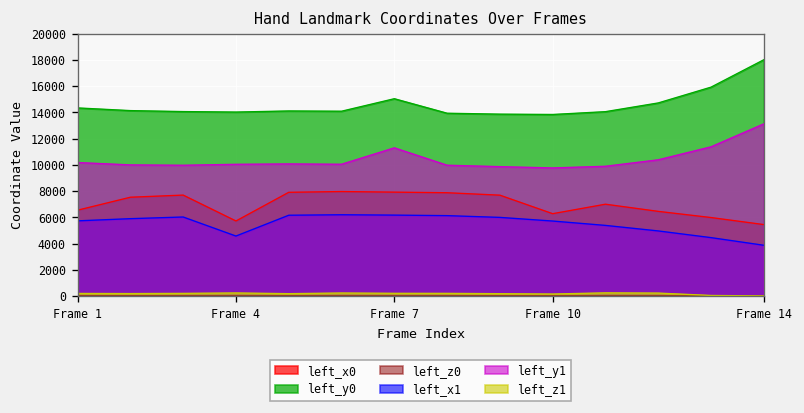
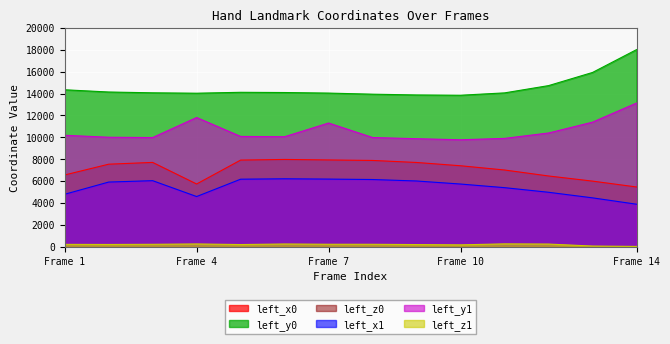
  {
    "left_x0": {
      "Frame 1": 6500,
      "Frame 4": 5700,
      "Frame 7": 7900,
-     "Frame 10": 6300,
+     "Frame 10": 7400,
      "Frame 14": 5500
    },
    "left_y0": {
      "Frame 1": 14300,
      "Frame 4": 14000,
-     "Frame 7": 15000,
+     "Frame 7": 14000,
      "Frame 10": 13800,
      "Frame 14": 18000
    },
    "left_z0": {
      "Frame 4": 0
    },
    "left_x1": {
-     "Frame 1": 5700,
+     "Frame 1": 4800,
      "Frame 4": 4600,
      "Frame 7": 6200,
      "Frame 10": 5700,
      "Frame 14": 3900
    },
    "left_y1": {
      "Frame 1": 10200,
-     "Frame 4": 10000,
+     "Frame 4": 11800,
      "Frame 7": 11300,
      "Frame 10": 9800,
      "Frame 14": 13100
    },
    "left_z1": {
      "Frame 4": 200
    }
  }
